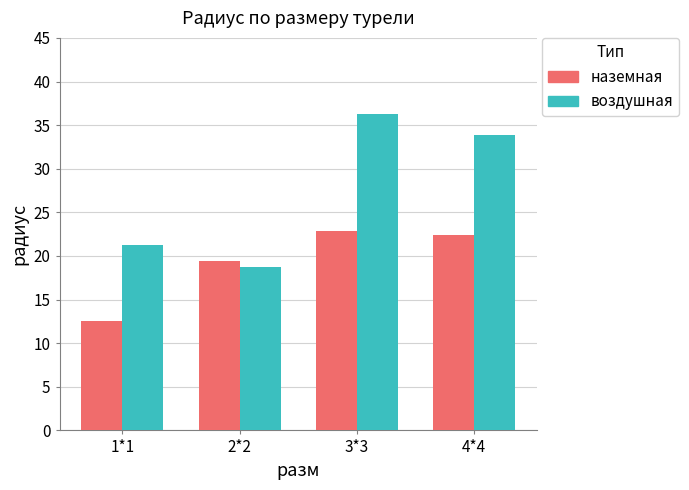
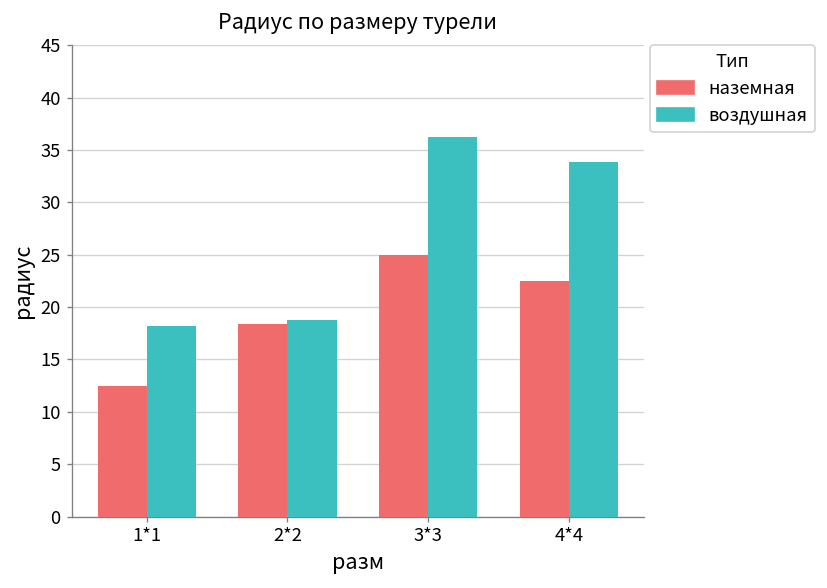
  {
    "наземная": {
      "1*1": 13,
-     "2*2": 19,
-     "3*3": 23,
+     "2*2": 18,
+     "3*3": 25,
      "4*4": 22
    },
    "воздушная": {
-     "1*1": 21,
+     "1*1": 18,
      "2*2": 19,
      "3*3": 36,
      "4*4": 34
    }
  }
